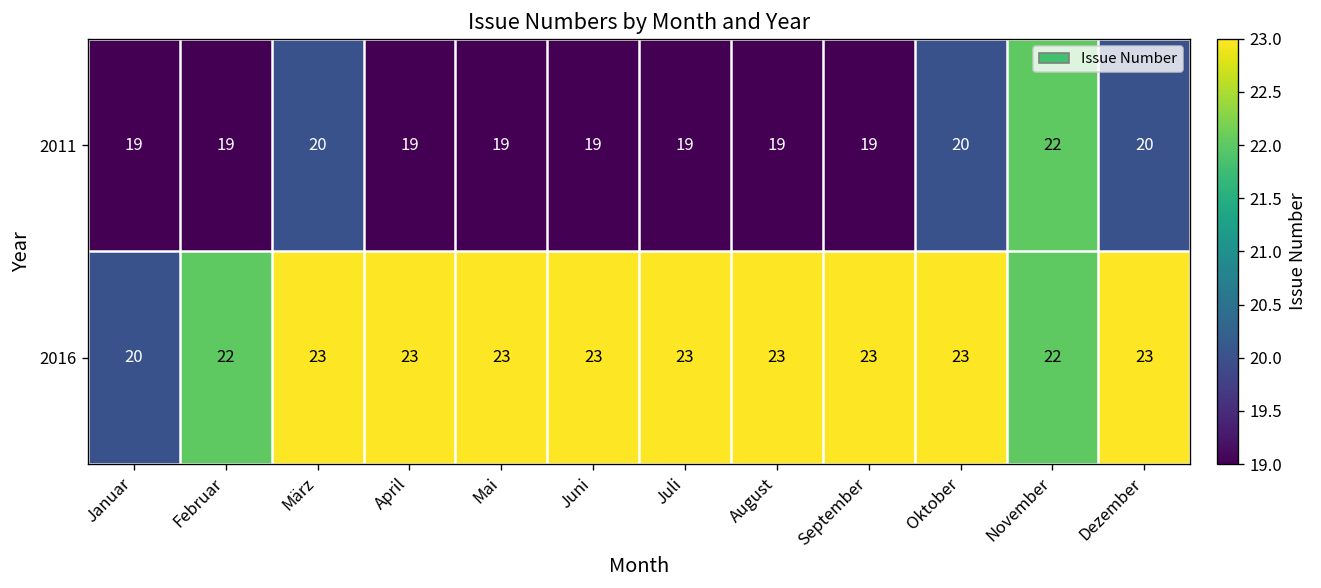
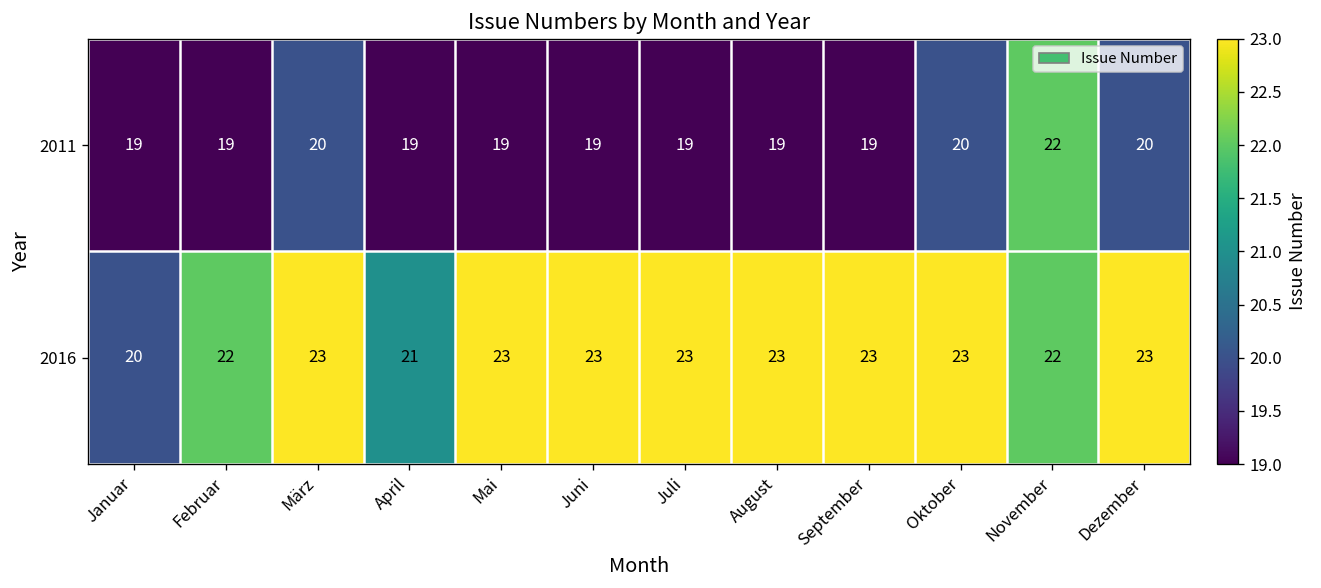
  {
    "2011": {
      "Januar": 19,
      "Februar": 19,
      "März": 20,
      "April": 19,
      "Mai": 19,
      "Juni": 19,
      "Juli": 19,
      "August": 19,
      "September": 19,
      "Oktober": 20,
      "November": 22,
      "Dezember": 20
    },
    "2016": {
      "Januar": 20,
      "Februar": 22,
      "März": 23,
-     "April": 23,
+     "April": 21,
      "Mai": 23,
      "Juni": 23,
      "Juli": 23,
      "August": 23,
      "September": 23,
      "Oktober": 23,
      "November": 22,
      "Dezember": 23
    }
  }
